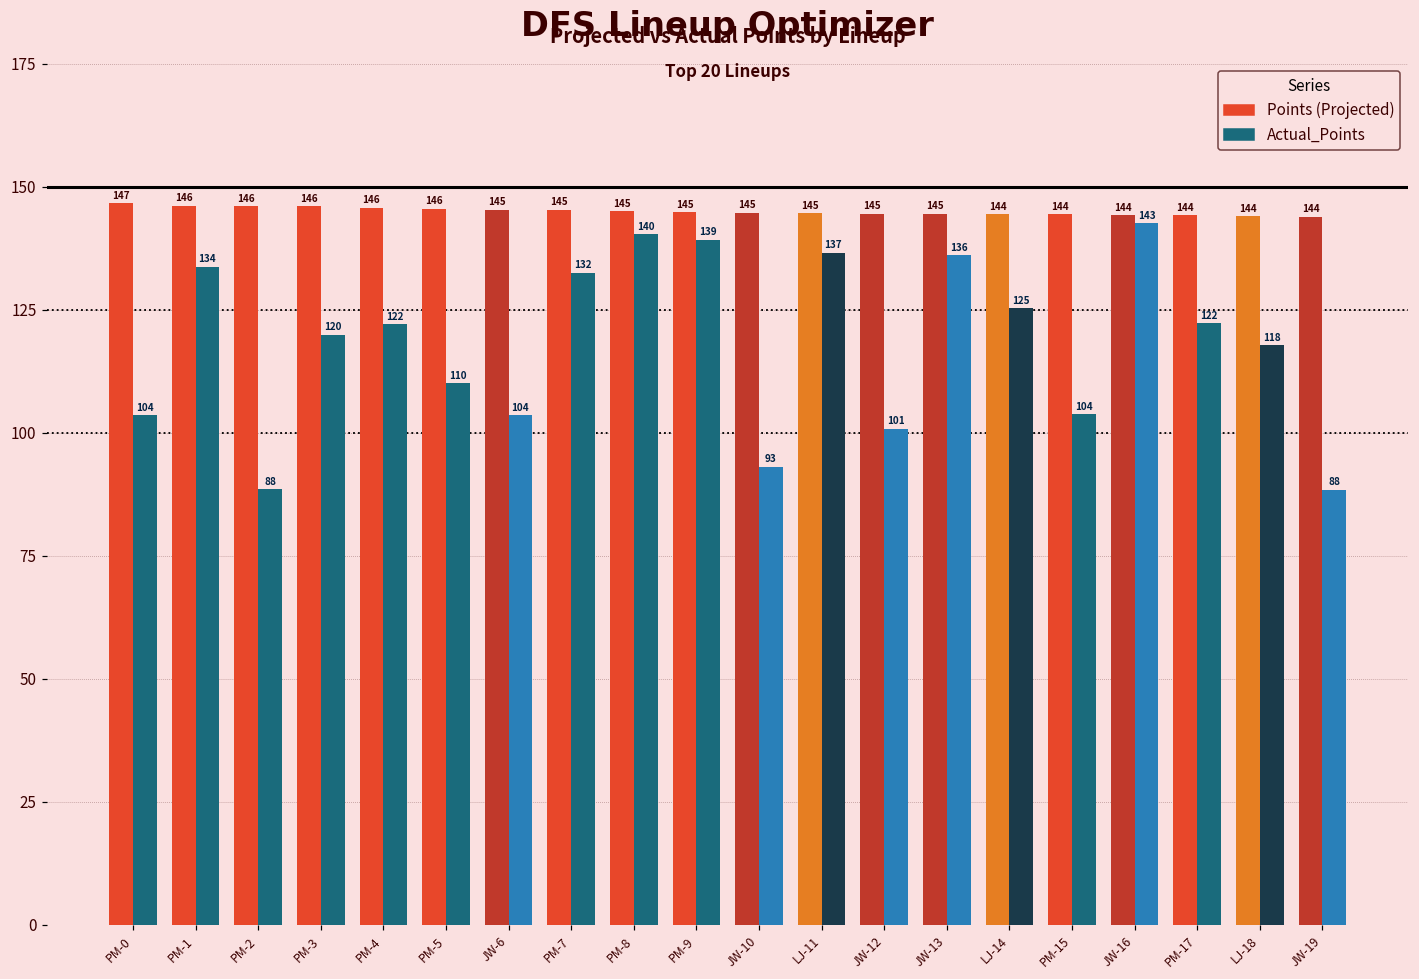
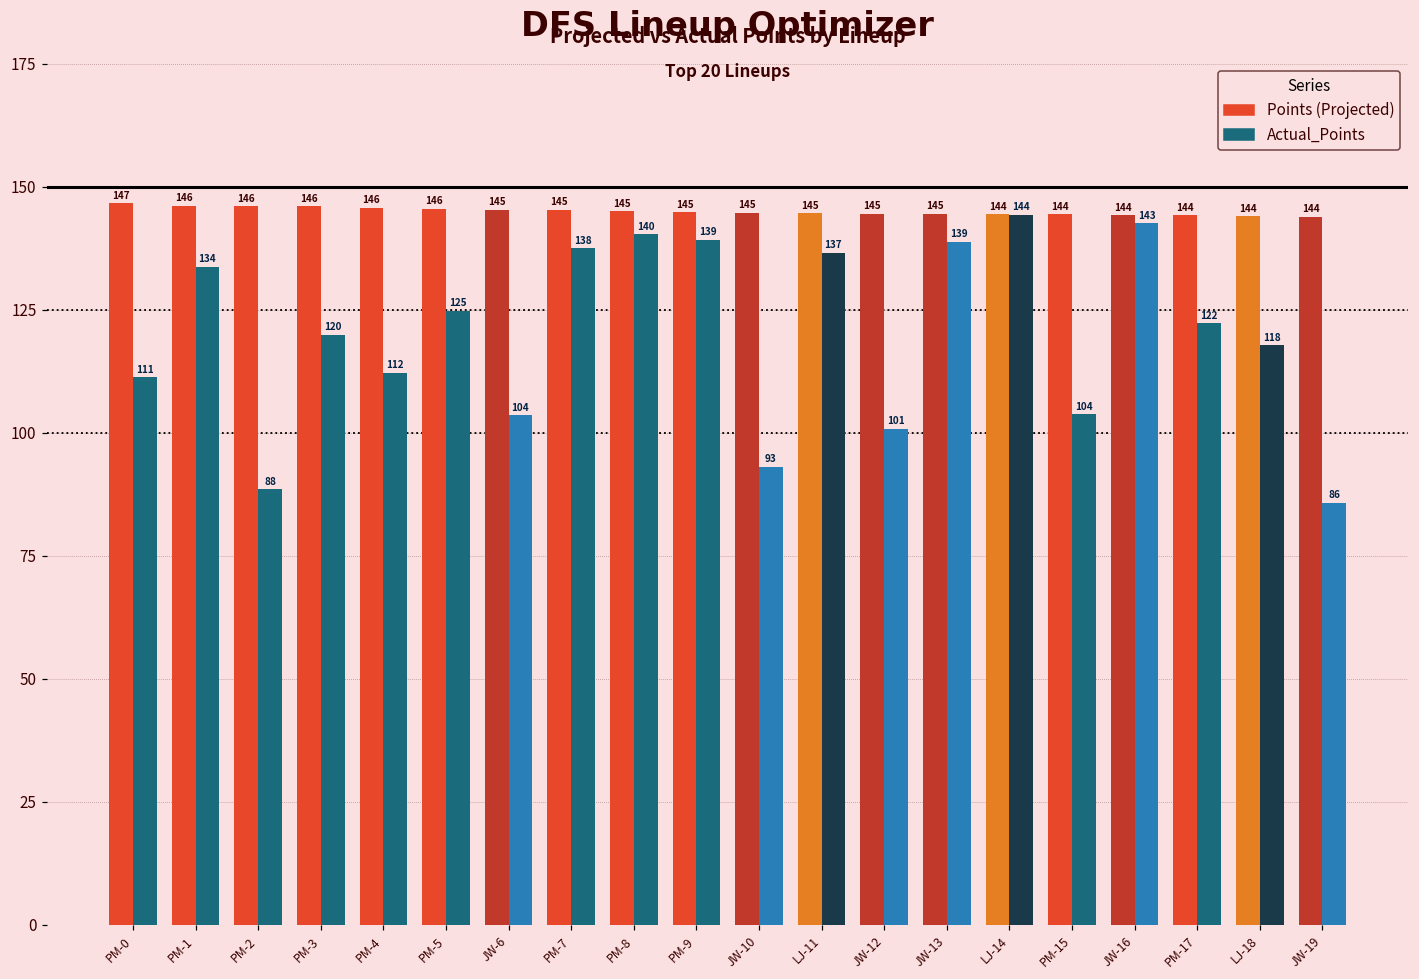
  {
    "Actual_Points": {
-     "PM-0": 104,
+     "PM-0": 111,
      "PM-1": 134,
      "PM-2": 88,
      "PM-3": 120,
-     "PM-4": 122,
-     "PM-5": 110,
+     "PM-4": 112,
+     "PM-5": 125,
      "JW-6": 104,
-     "PM-7": 132,
+     "PM-7": 138,
      "PM-8": 140,
      "PM-9": 139,
      "JW-10": 93,
      "LJ-11": 137,
      "JW-12": 101,
-     "JW-13": 136,
-     "LJ-14": 125,
+     "JW-13": 139,
+     "LJ-14": 144,
      "PM-15": 104,
      "JW-16": 143,
      "PM-17": 122,
      "LJ-18": 118,
-     "JW-19": 88
+     "JW-19": 86
    }
  }
